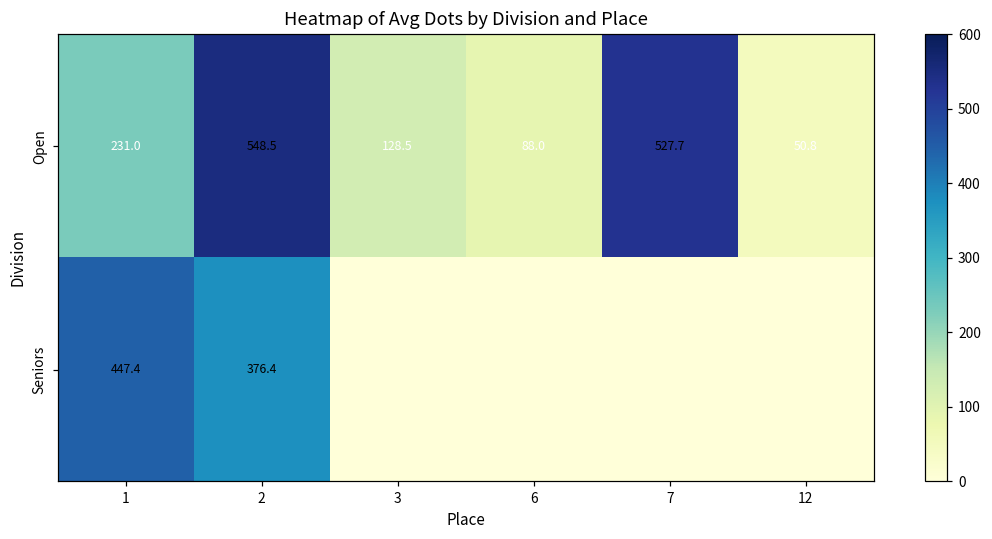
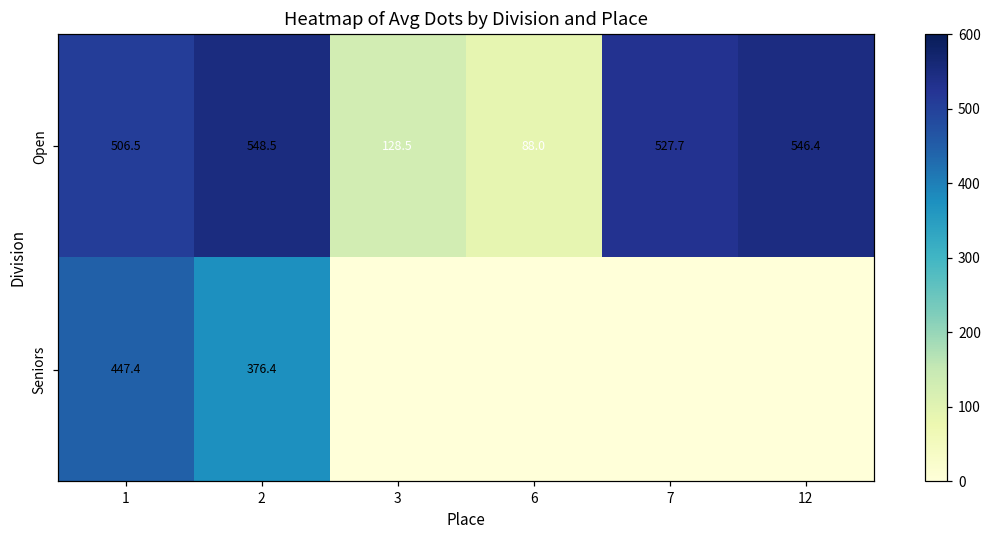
  {
    "Open": {
-     "1": 231.0,
+     "1": 506.5,
      "2": 548.5,
      "3": 128.5,
      "6": 88.0,
      "7": 527.7,
-     "12": 50.8
+     "12": 546.4
    },
    "Seniors": {
      "1": 447.4,
      "2": 376.4
    }
  }
